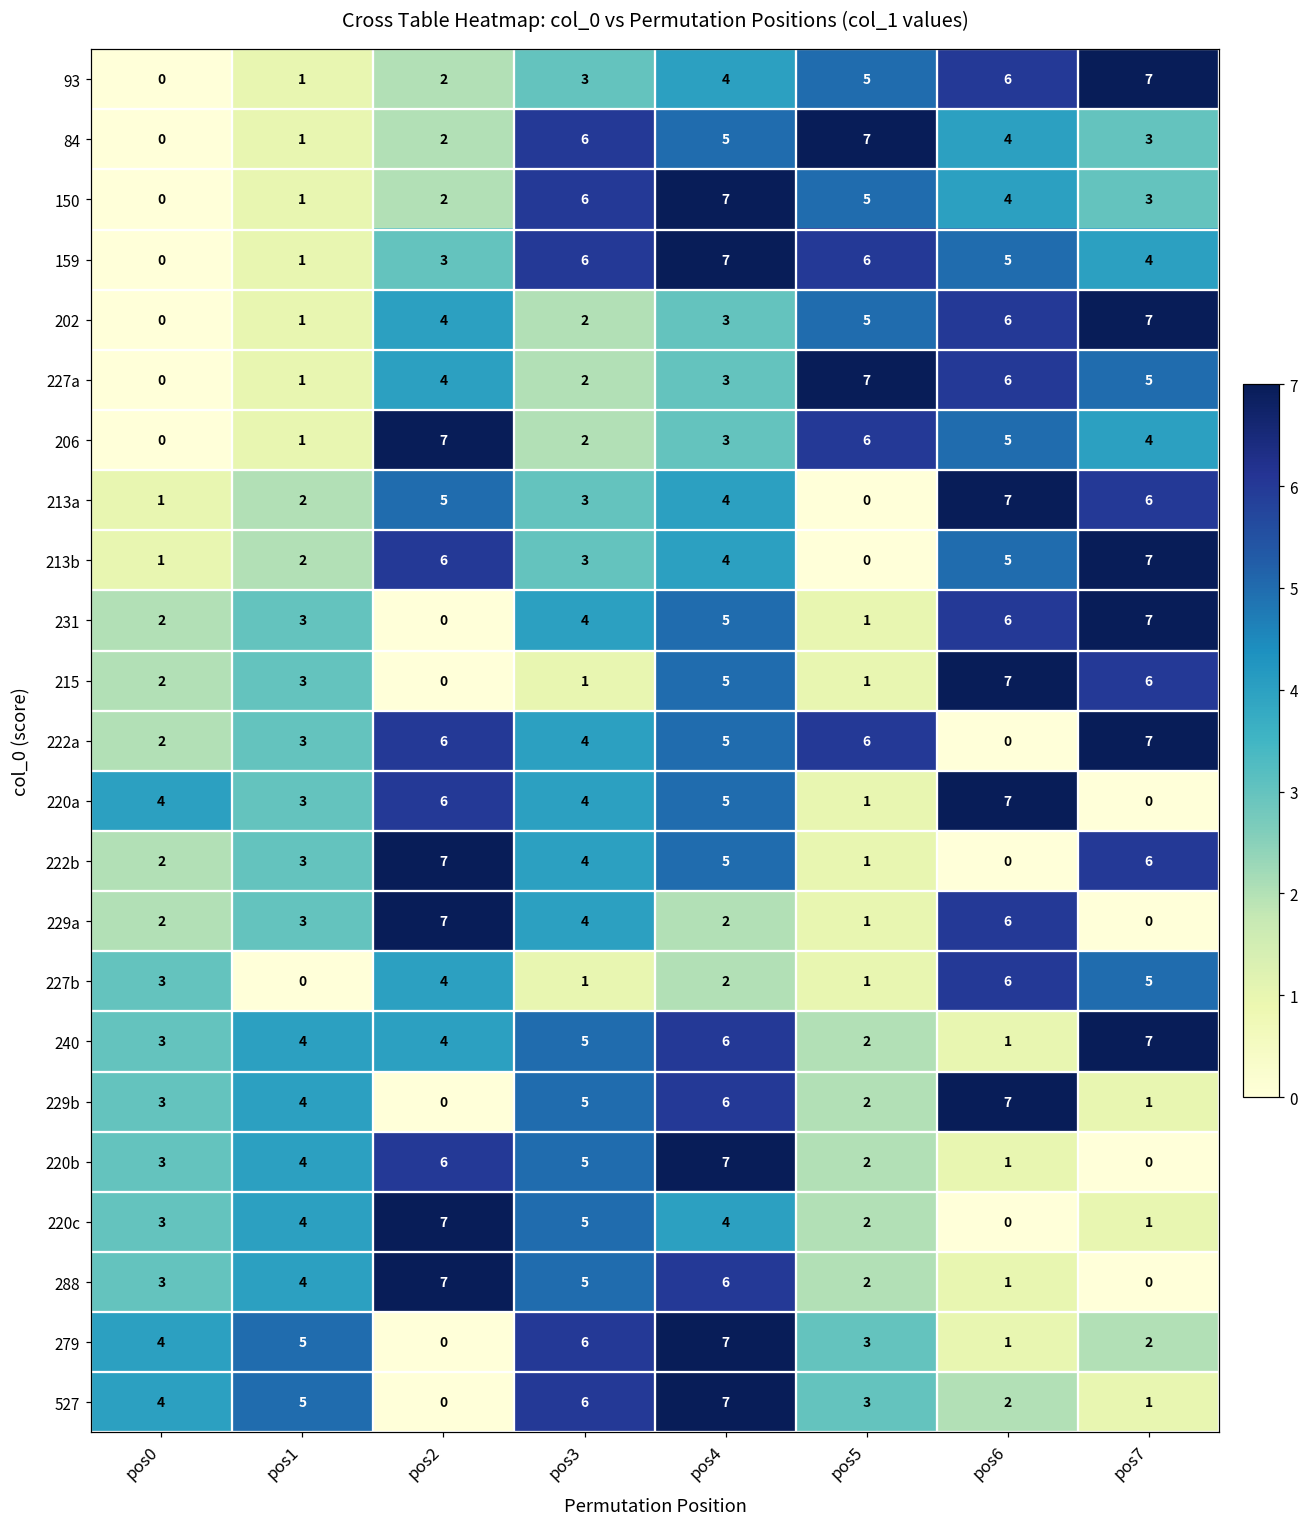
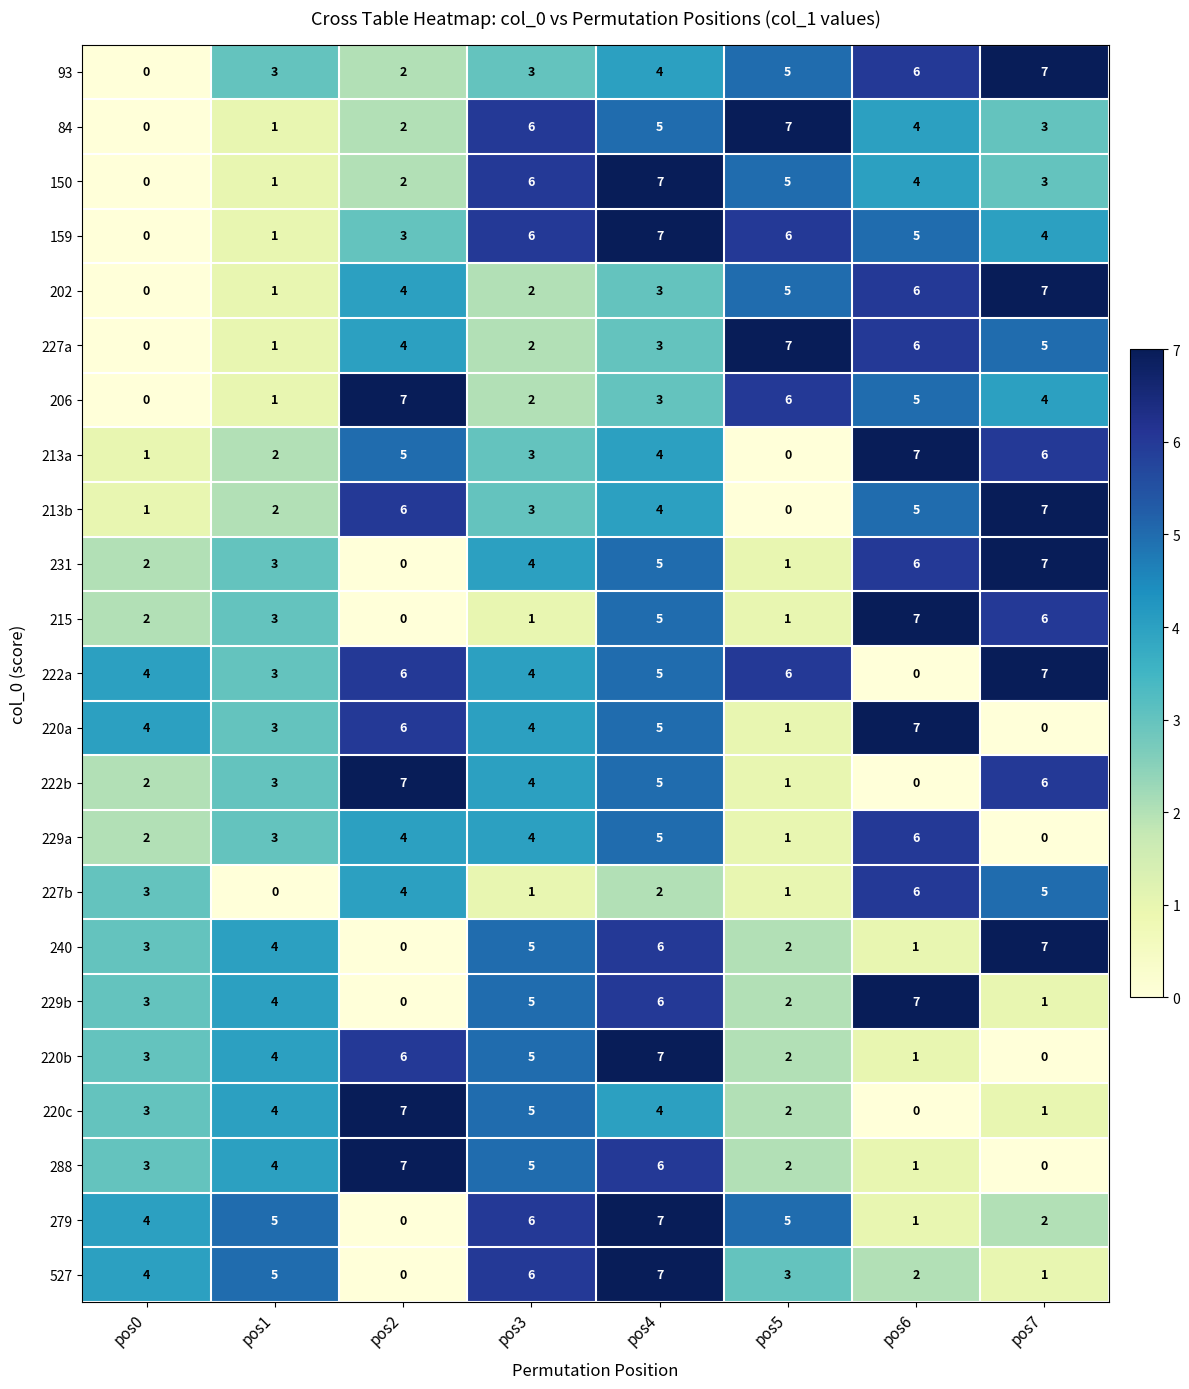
  {
    "93": {
      "pos0": 0,
-     "pos1": 1,
+     "pos1": 3,
      "pos2": 2,
      "pos3": 3,
      "pos4": 4,
      "pos5": 5,
      "pos6": 6,
      "pos7": 7
    },
    "84": {
      "pos0": 0,
      "pos1": 1,
      "pos2": 2,
      "pos3": 6,
      "pos4": 5,
      "pos5": 7,
      "pos6": 4,
      "pos7": 3
    },
    "150": {
      "pos0": 0,
      "pos1": 1,
      "pos2": 2,
      "pos3": 6,
      "pos4": 7,
      "pos5": 5,
      "pos6": 4,
      "pos7": 3
    },
    "159": {
      "pos0": 0,
      "pos1": 1,
      "pos2": 3,
      "pos3": 6,
      "pos4": 7,
      "pos5": 6,
      "pos6": 5,
      "pos7": 4
    },
    "202": {
      "pos0": 0,
      "pos1": 1,
      "pos2": 4,
      "pos3": 2,
      "pos4": 3,
      "pos5": 5,
      "pos6": 6,
      "pos7": 7
    },
    "227a": {
      "pos0": 0,
      "pos1": 1,
      "pos2": 4,
      "pos3": 2,
      "pos4": 3,
      "pos5": 7,
      "pos6": 6,
      "pos7": 5
    },
    "206": {
      "pos0": 0,
      "pos1": 1,
      "pos2": 7,
      "pos3": 2,
      "pos4": 3,
      "pos5": 6,
      "pos6": 5,
      "pos7": 4
    },
    "213a": {
      "pos0": 1,
      "pos1": 2,
      "pos2": 5,
      "pos3": 3,
      "pos4": 4,
      "pos5": 0,
      "pos6": 7,
      "pos7": 6
    },
    "213b": {
      "pos0": 1,
      "pos1": 2,
      "pos2": 6,
      "pos3": 3,
      "pos4": 4,
      "pos5": 0,
      "pos6": 5,
      "pos7": 7
    },
    "231": {
      "pos0": 2,
      "pos1": 3,
      "pos2": 0,
      "pos3": 4,
      "pos4": 5,
      "pos5": 1,
      "pos6": 6,
      "pos7": 7
    },
    "215": {
      "pos0": 2,
      "pos1": 3,
      "pos2": 0,
      "pos3": 1,
      "pos4": 5,
      "pos5": 1,
      "pos6": 7,
      "pos7": 6
    },
    "222a": {
-     "pos0": 2,
+     "pos0": 4,
      "pos1": 3,
      "pos2": 6,
      "pos3": 4,
      "pos4": 5,
      "pos5": 6,
      "pos6": 0,
      "pos7": 7
    },
    "220a": {
      "pos0": 4,
      "pos1": 3,
      "pos2": 6,
      "pos3": 4,
      "pos4": 5,
      "pos5": 1,
      "pos6": 7,
      "pos7": 0
    },
    "222b": {
      "pos0": 2,
      "pos1": 3,
      "pos2": 7,
      "pos3": 4,
      "pos4": 5,
      "pos5": 1,
      "pos6": 0,
      "pos7": 6
    },
    "229a": {
      "pos0": 2,
      "pos1": 3,
-     "pos2": 7,
+     "pos2": 4,
      "pos3": 4,
-     "pos4": 2,
+     "pos4": 5,
      "pos5": 1,
      "pos6": 6,
      "pos7": 0
    },
    "227b": {
      "pos0": 3,
      "pos1": 0,
      "pos2": 4,
      "pos3": 1,
      "pos4": 2,
      "pos5": 1,
      "pos6": 6,
      "pos7": 5
    },
    "240": {
      "pos0": 3,
      "pos1": 4,
-     "pos2": 4,
+     "pos2": 0,
      "pos3": 5,
      "pos4": 6,
      "pos5": 2,
      "pos6": 1,
      "pos7": 7
    },
    "229b": {
      "pos0": 3,
      "pos1": 4,
      "pos2": 0,
      "pos3": 5,
      "pos4": 6,
      "pos5": 2,
      "pos6": 7,
      "pos7": 1
    },
    "220b": {
      "pos0": 3,
      "pos1": 4,
      "pos2": 6,
      "pos3": 5,
      "pos4": 7,
      "pos5": 2,
      "pos6": 1,
      "pos7": 0
    },
    "220c": {
      "pos0": 3,
      "pos1": 4,
      "pos2": 7,
      "pos3": 5,
      "pos4": 4,
      "pos5": 2,
      "pos6": 0,
      "pos7": 1
    },
    "288": {
      "pos0": 3,
      "pos1": 4,
      "pos2": 7,
      "pos3": 5,
      "pos4": 6,
      "pos5": 2,
      "pos6": 1,
      "pos7": 0
    },
    "279": {
      "pos0": 4,
      "pos1": 5,
      "pos2": 0,
      "pos3": 6,
      "pos4": 7,
-     "pos5": 3,
+     "pos5": 5,
      "pos6": 1,
      "pos7": 2
    },
    "527": {
      "pos0": 4,
      "pos1": 5,
      "pos2": 0,
      "pos3": 6,
      "pos4": 7,
      "pos5": 3,
      "pos6": 2,
      "pos7": 1
    }
  }
